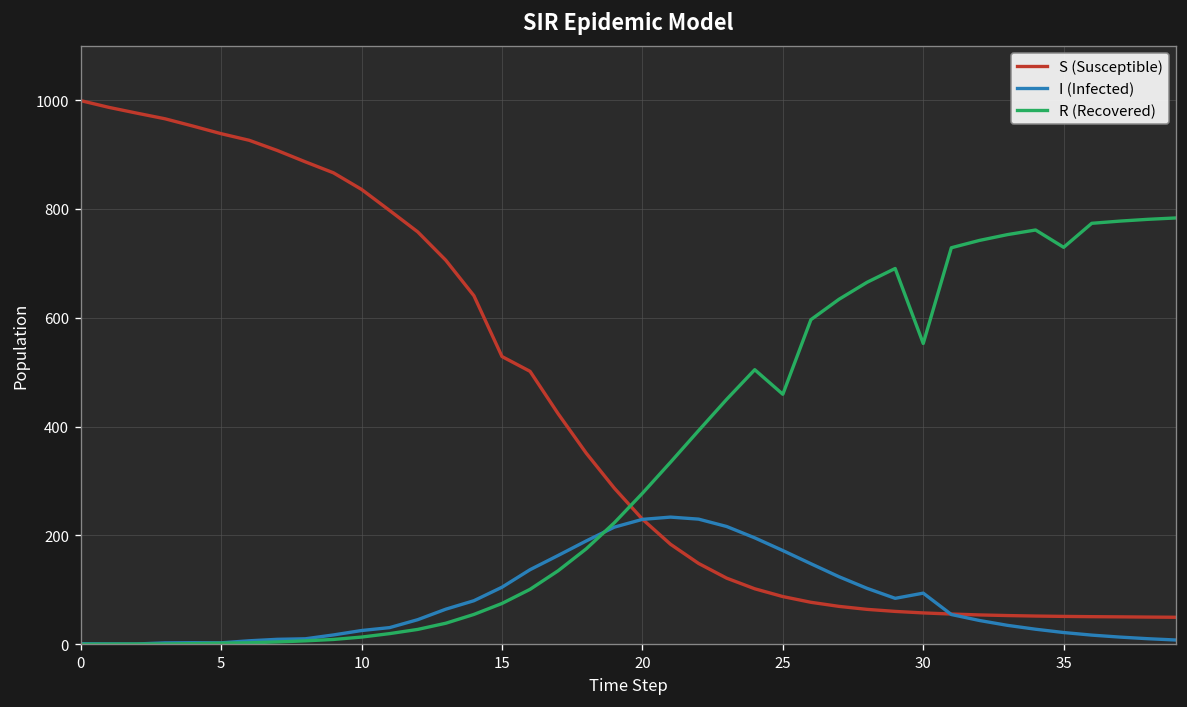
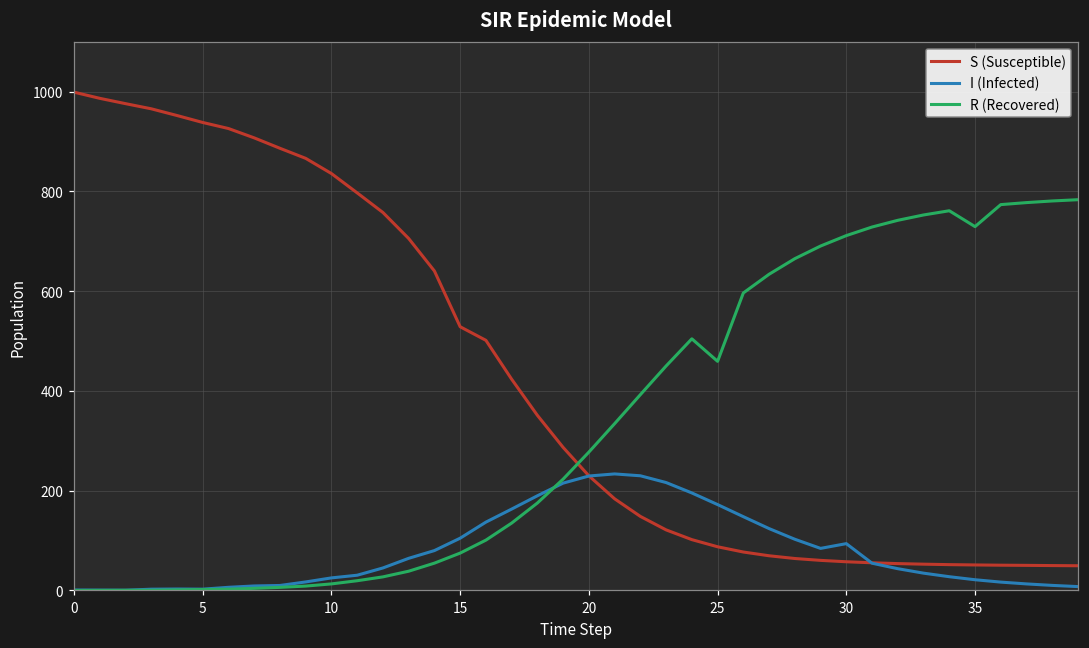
  {
    "S (Susceptible)": {
      "0": 1000,
      "5": 940,
      "10": 840,
      "15": 530,
      "25": 90,
      "30": 60,
      "35": 50
    },
    "I (Infected)": {
      "10": 30,
      "15": 100,
      "25": 170,
      "30": 90,
      "35": 20
    },
    "R (Recovered)": {
      "10": 10,
      "15": 70,
      "20": 280,
      "25": 460,
-     "30": 550,
+     "30": 710,
      "35": 730
    }
  }
